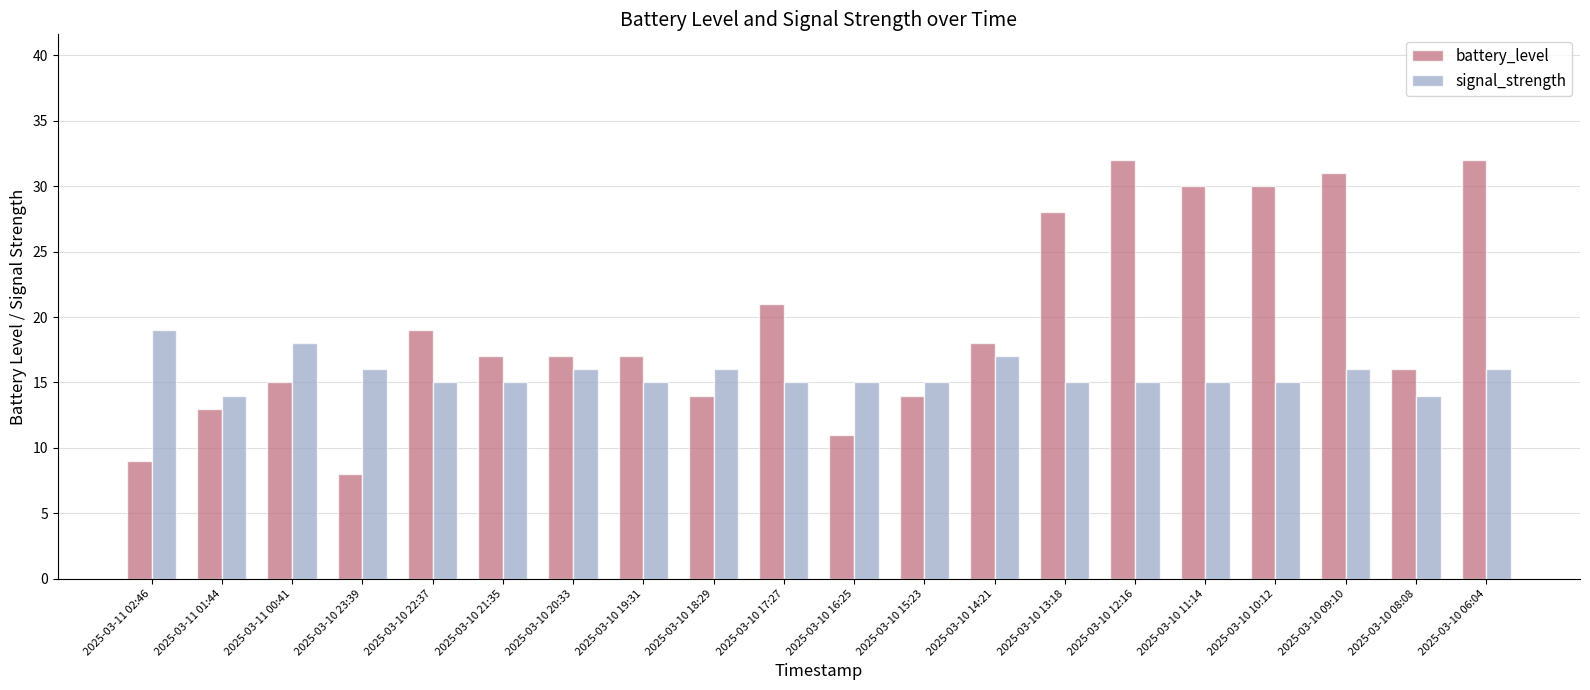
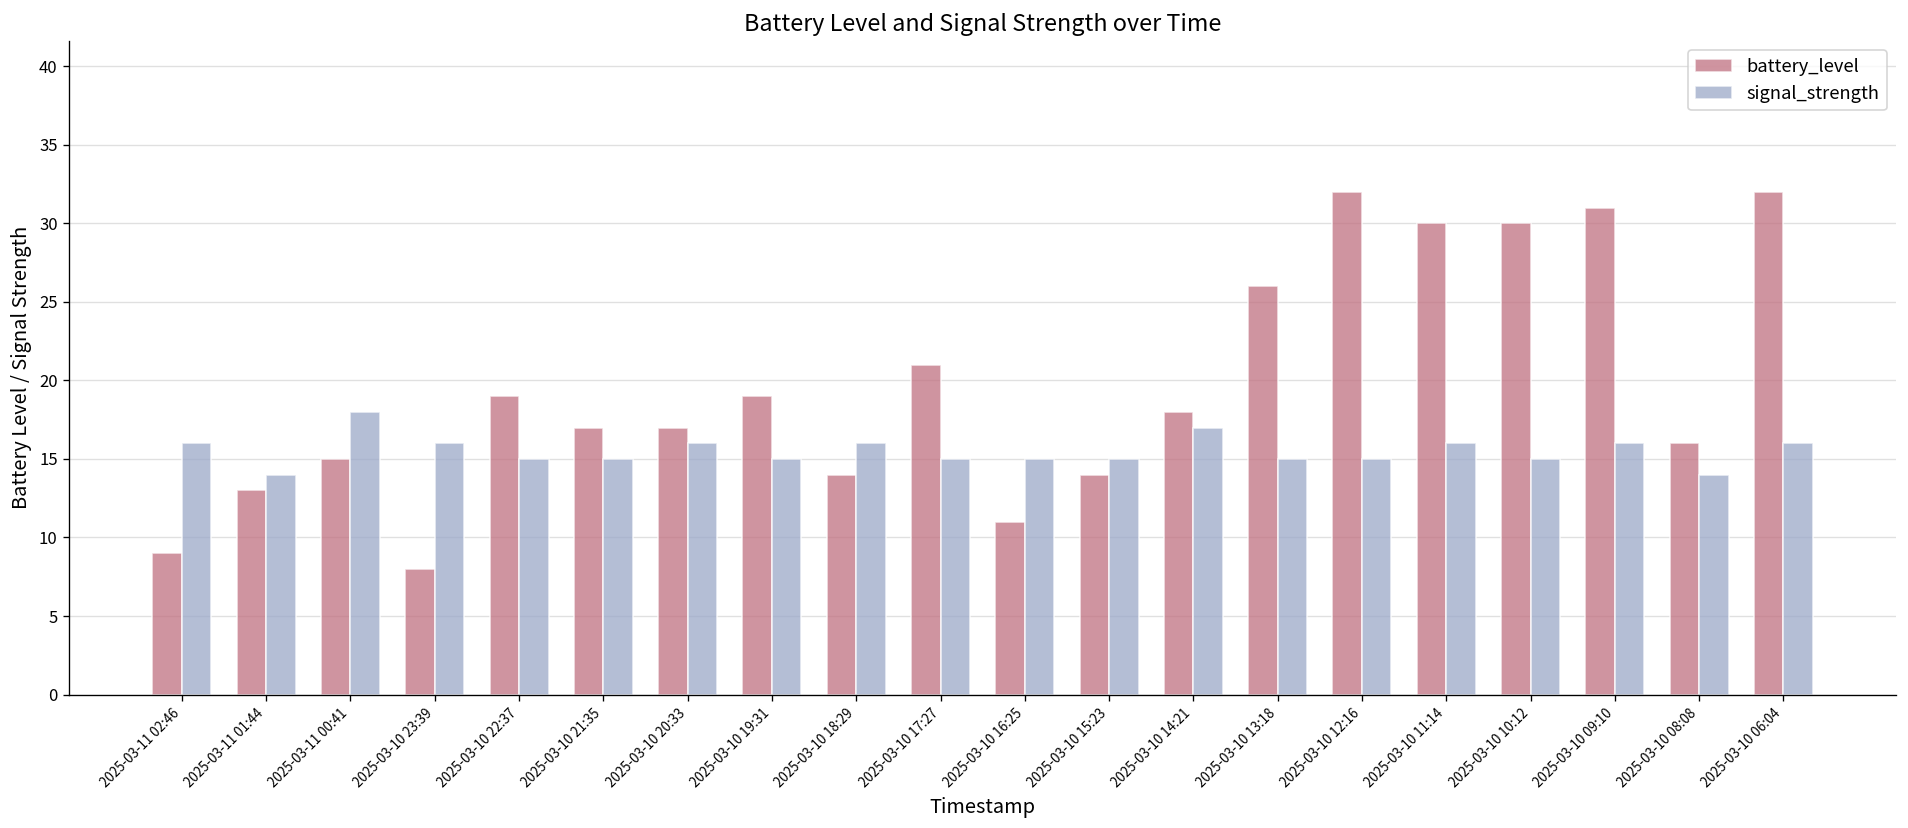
  {
    "battery_level": {
      "2025-03-11 02:46": 9,
      "2025-03-11 01:44": 13,
      "2025-03-11 00:41": 15,
      "2025-03-10 23:39": 8,
      "2025-03-10 22:37": 19,
      "2025-03-10 21:35": 17,
      "2025-03-10 20:33": 17,
-     "2025-03-10 19:31": 17,
+     "2025-03-10 19:31": 19,
      "2025-03-10 18:29": 14,
      "2025-03-10 17:27": 21,
      "2025-03-10 16:25": 11,
      "2025-03-10 15:23": 14,
      "2025-03-10 14:21": 18,
-     "2025-03-10 13:18": 28,
+     "2025-03-10 13:18": 26,
      "2025-03-10 12:16": 32,
      "2025-03-10 11:14": 30,
      "2025-03-10 10:12": 30,
      "2025-03-10 09:10": 31,
      "2025-03-10 08:08": 16,
      "2025-03-10 06:04": 32
    },
    "signal_strength": {
-     "2025-03-11 02:46": 19,
+     "2025-03-11 02:46": 16,
      "2025-03-11 01:44": 14,
      "2025-03-11 00:41": 18,
      "2025-03-10 23:39": 16,
      "2025-03-10 22:37": 15,
      "2025-03-10 21:35": 15,
      "2025-03-10 20:33": 16,
      "2025-03-10 19:31": 15,
      "2025-03-10 18:29": 16,
      "2025-03-10 17:27": 15,
      "2025-03-10 16:25": 15,
      "2025-03-10 15:23": 15,
      "2025-03-10 14:21": 17,
      "2025-03-10 13:18": 15,
      "2025-03-10 12:16": 15,
-     "2025-03-10 11:14": 15,
+     "2025-03-10 11:14": 16,
      "2025-03-10 10:12": 15,
      "2025-03-10 09:10": 16,
      "2025-03-10 08:08": 14,
      "2025-03-10 06:04": 16
    }
  }
